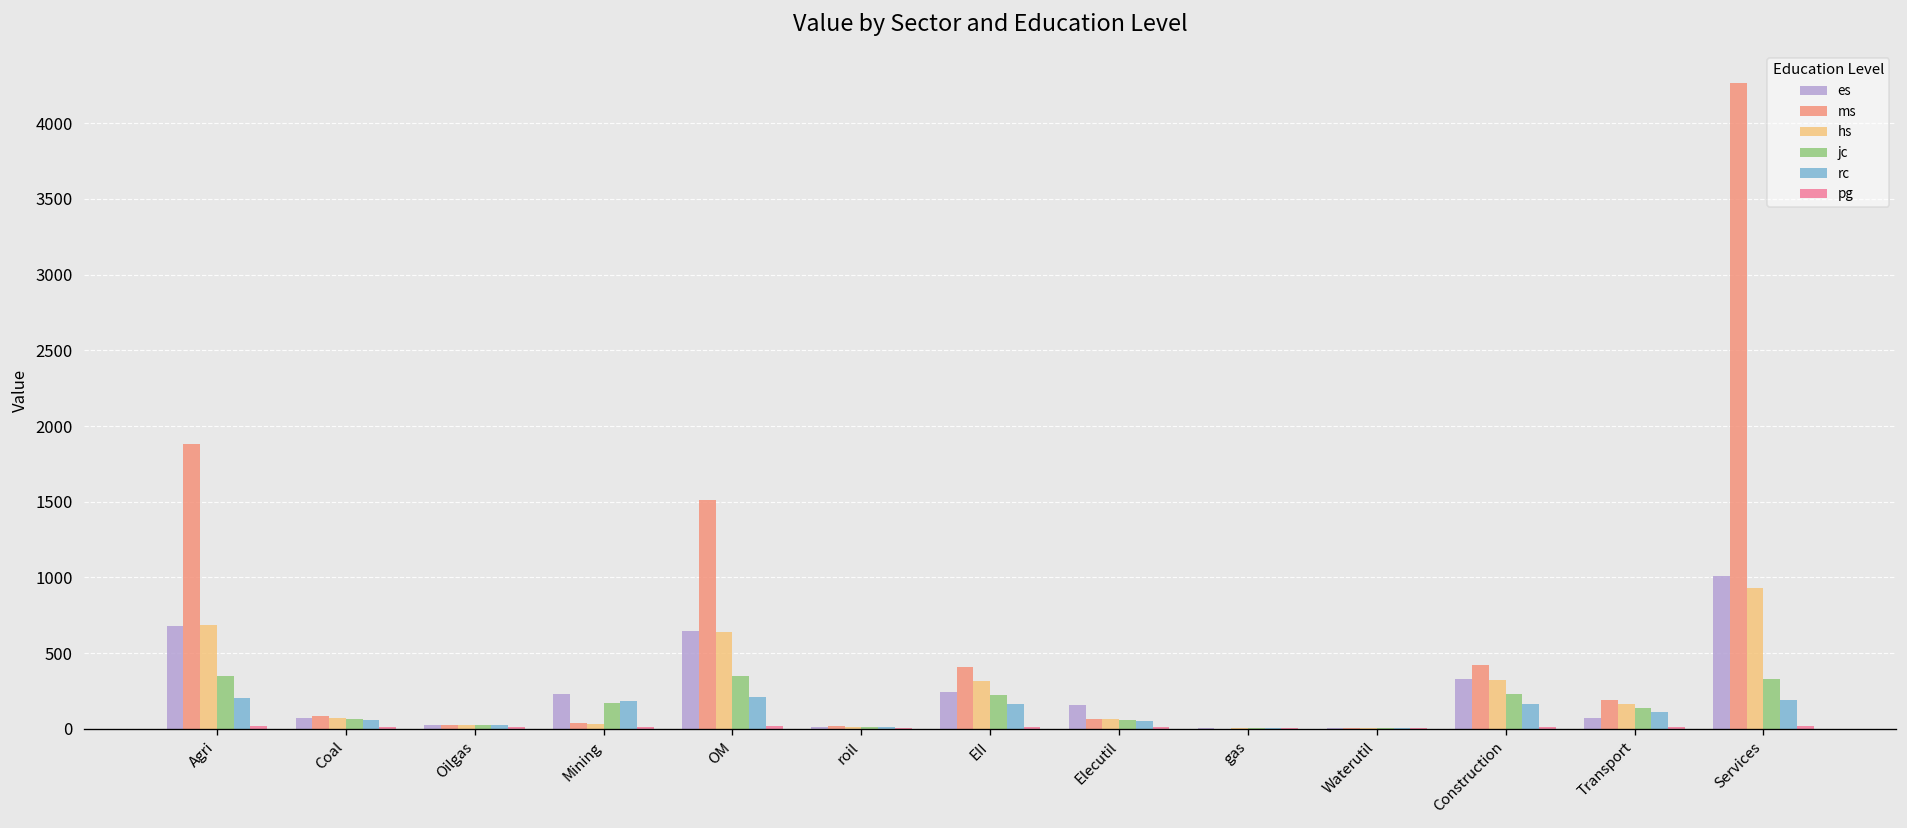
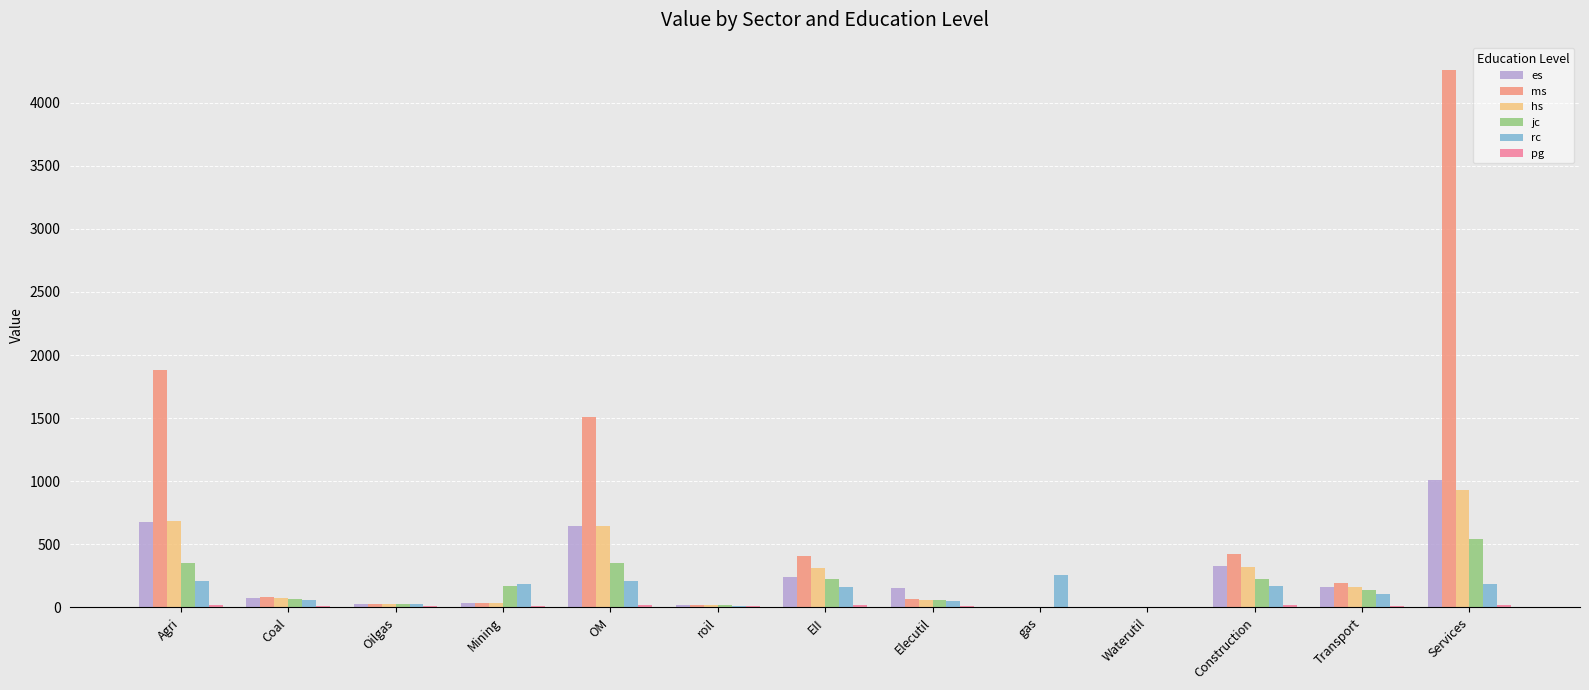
  {
    "es": {
      "Agri": 680,
      "Coal": 80,
      "Oilgas": 30,
-     "Mining": 230,
+     "Mining": 30,
      "OM": 650,
      "EII": 240,
      "Elecutil": 160,
      "Construction": 330,
-     "Transport": 70,
+     "Transport": 170,
      "Services": 1010
    },
    "jc": {
      "Agri": 350,
      "Coal": 70,
      "Oilgas": 30,
      "Mining": 170,
      "OM": 350,
      "EII": 220,
      "Elecutil": 60,
      "Construction": 230,
      "Transport": 140,
-     "Services": 330
+     "Services": 540
    },
    "rc": {
      "Agri": 210,
      "Coal": 60,
      "Oilgas": 20,
      "Mining": 190,
      "OM": 210,
      "EII": 170,
      "Elecutil": 50,
-     "gas": 0,
+     "gas": 250,
      "Construction": 170,
      "Transport": 110,
      "Services": 190
    }
  }
